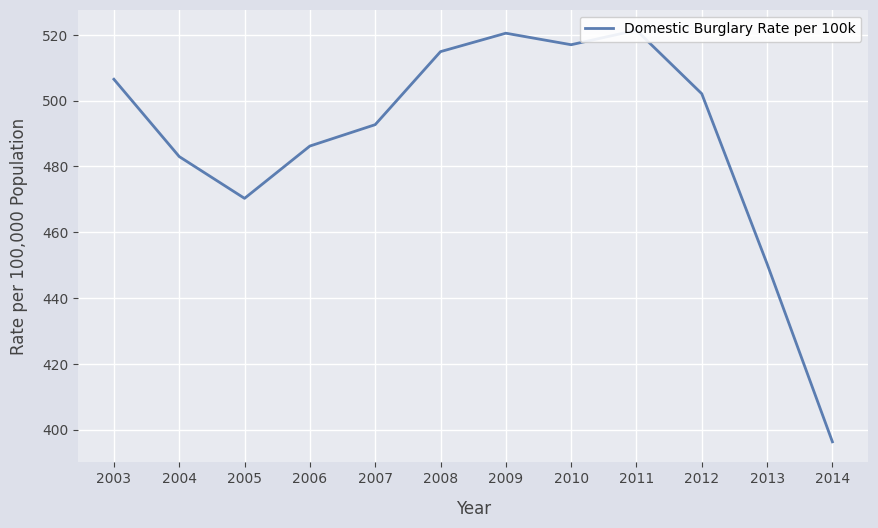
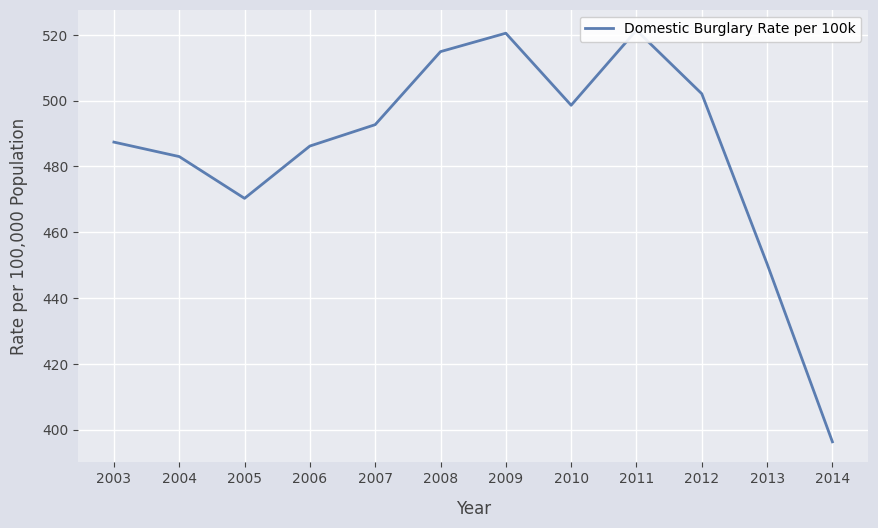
  {
-   "2003": 507,
+   "2003": 487,
    "2004": 483,
    "2005": 470,
    "2006": 486,
    "2007": 493,
    "2008": 515,
    "2009": 521,
-   "2010": 517,
+   "2010": 499,
    "2012": 502,
    "2013": 450,
    "2014": 396
  }
